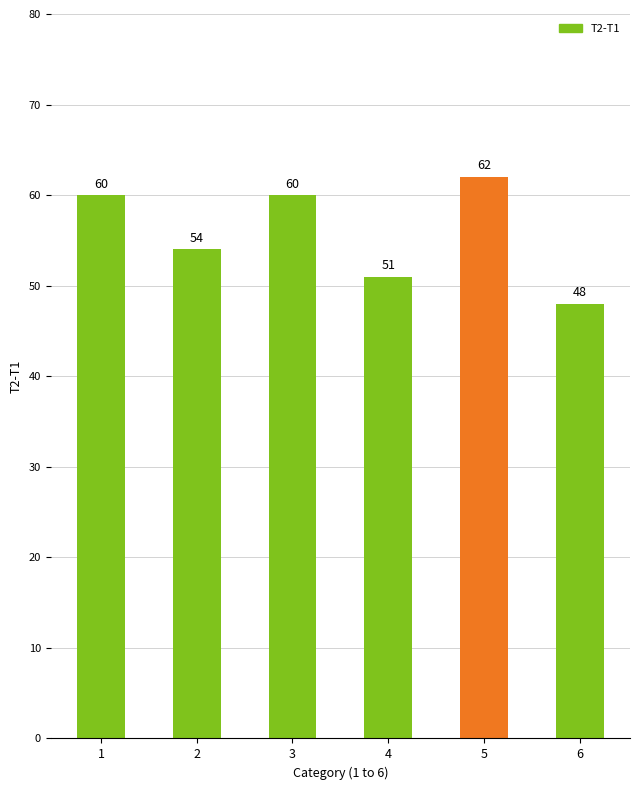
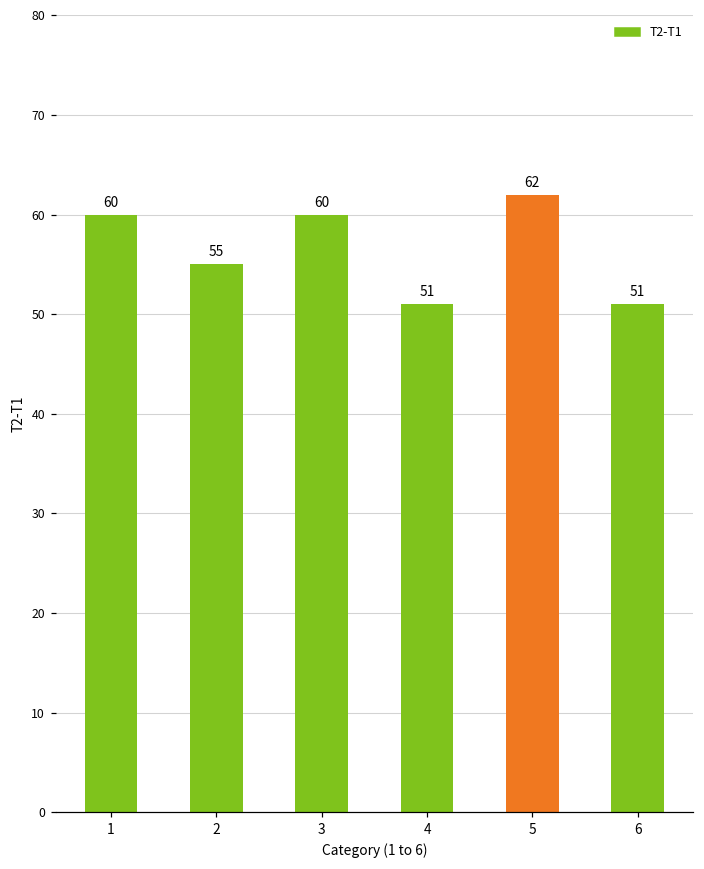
  {
    "1": 60,
-   "2": 54,
+   "2": 55,
    "3": 60,
    "4": 51,
    "5": 62,
-   "6": 48
+   "6": 51
  }
